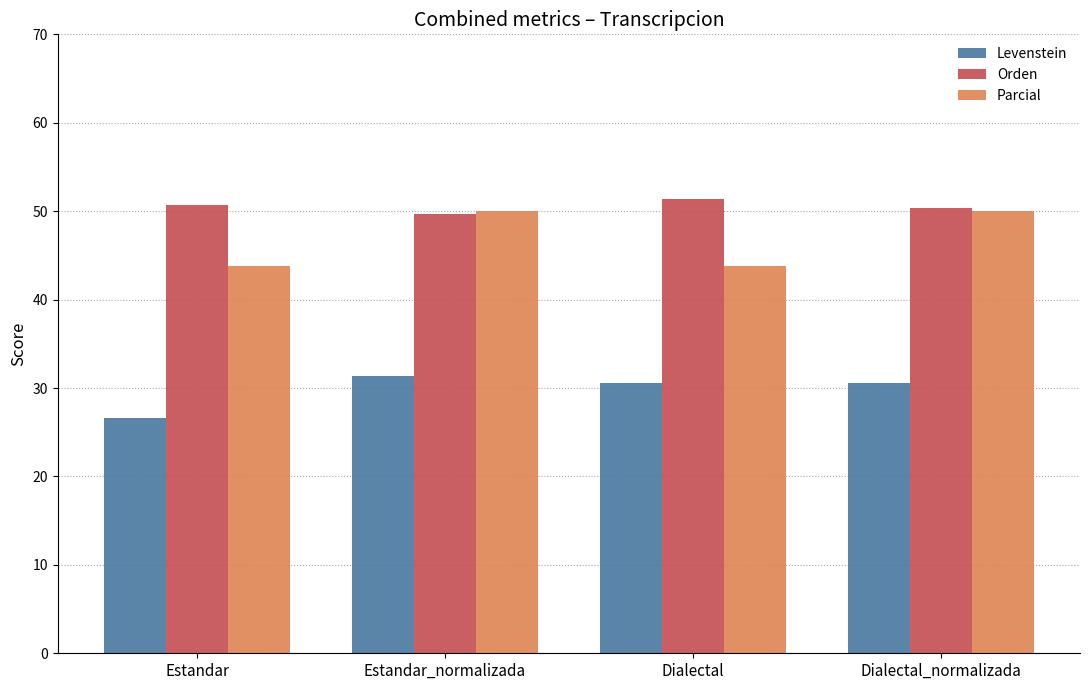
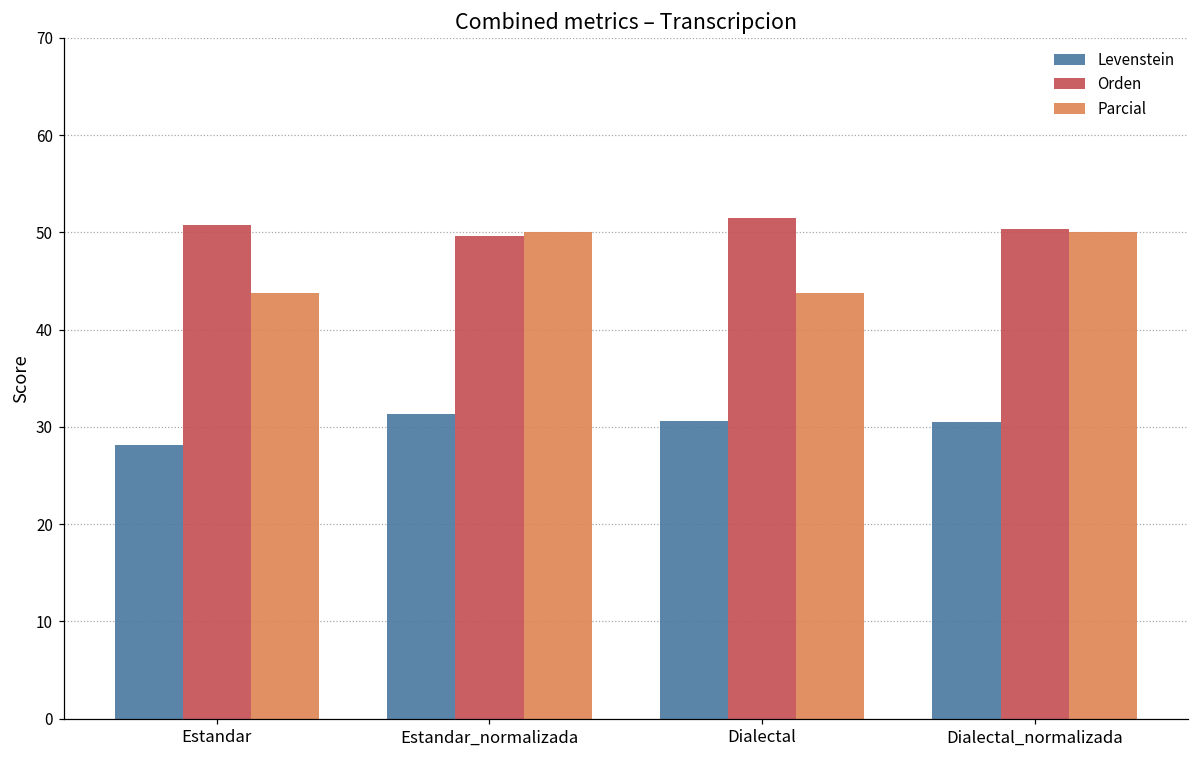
  {
    "Levenstein": {
-     "Estandar": 27,
+     "Estandar": 28,
      "Estandar_normalizada": 31,
      "Dialectal": 31,
      "Dialectal_normalizada": 31
    }
  }
